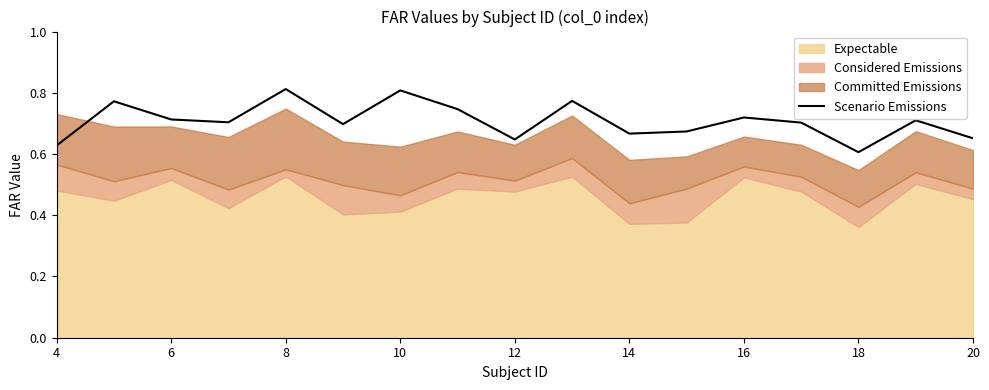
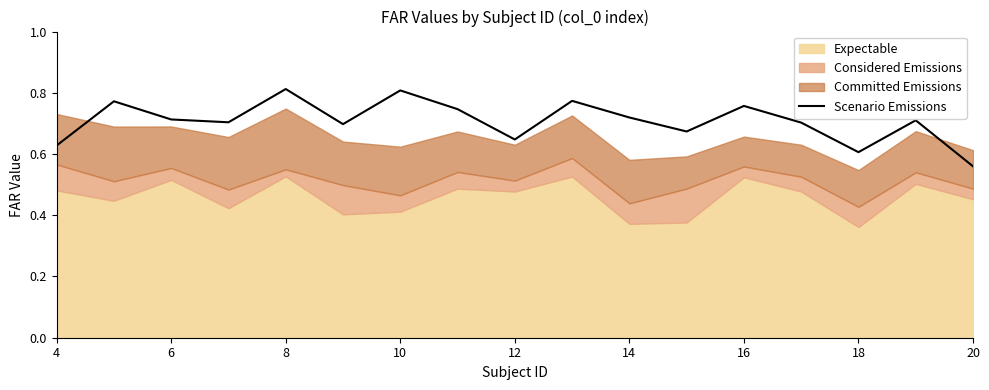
  {
    "Scenario Emissions": {
      "4": 0.63,
      "6": 0.71,
      "8": 0.81,
      "10": 0.81,
      "12": 0.65,
-     "14": 0.67,
-     "16": 0.72,
+     "14": 0.72,
+     "16": 0.76,
      "18": 0.61,
-     "20": 0.65
+     "20": 0.56
    }
  }
